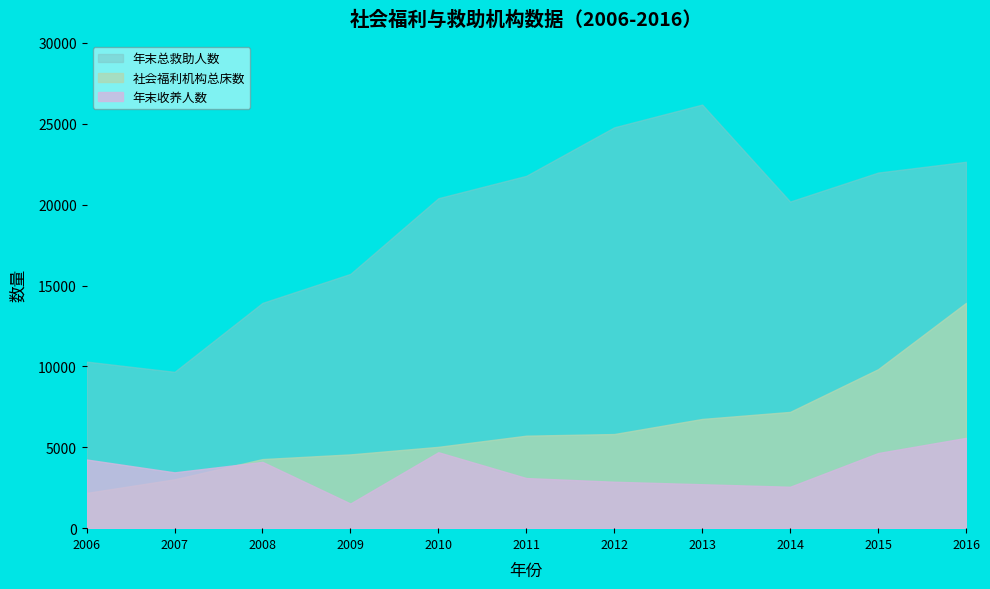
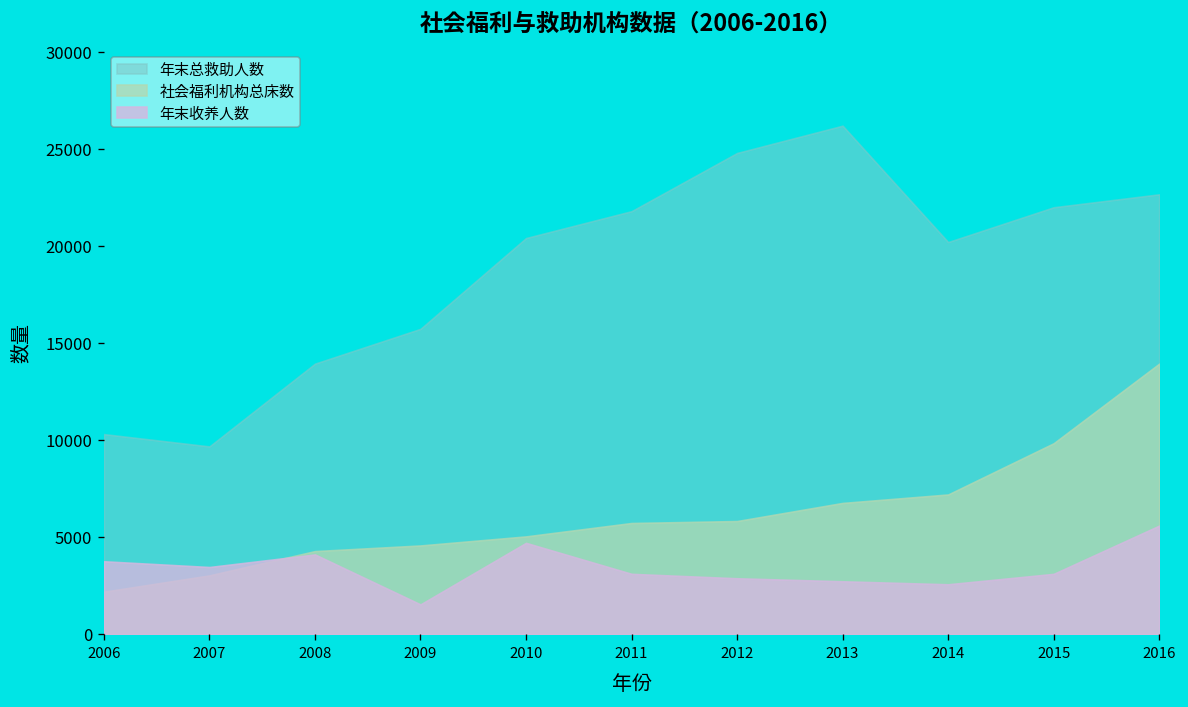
  {
    "年末收养人数": {
-     "2006": 4200,
+     "2006": 3700,
      "2007": 3500,
      "2008": 4100,
      "2009": 1500,
      "2010": 4700,
      "2011": 3100,
      "2012": 2900,
      "2013": 2700,
      "2014": 2600,
-     "2015": 4600,
+     "2015": 3100,
      "2016": 5600
    }
  }
